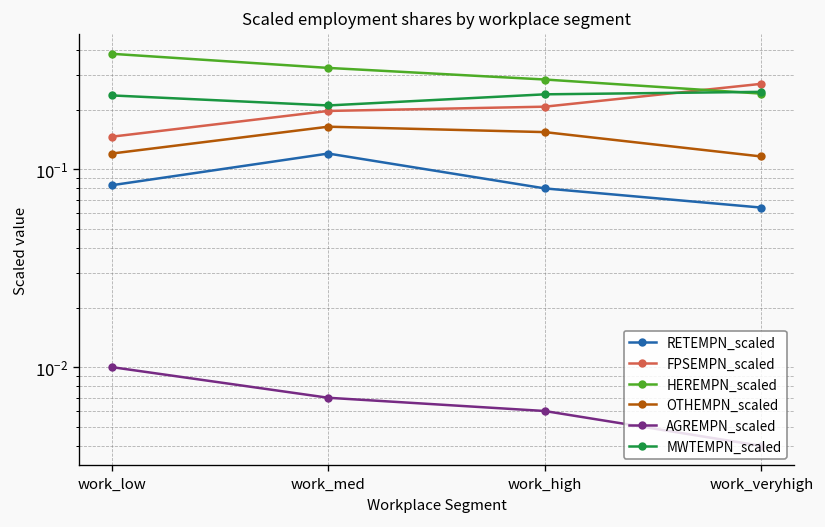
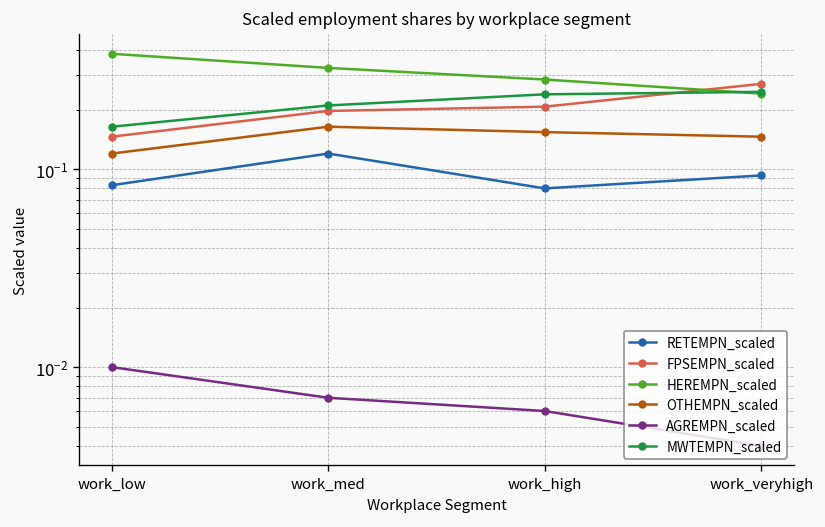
  {
    "RETEMPN_scaled": {
      "work_low": 0.08,
      "work_med": 0.12,
      "work_high": 0.08,
-     "work_veryhigh": 0.064
+     "work_veryhigh": 0.09
    },
    "FPSEMPN_scaled": {
      "work_low": 0.15,
      "work_med": 0.20,
      "work_high": 0.21,
      "work_veryhigh": 0.27
    },
    "HEREMPN_scaled": {
      "work_low": 0.38,
      "work_med": 0.33,
      "work_high": 0.28
    },
    "OTHEMPN_scaled": {
      "work_low": 0.12,
      "work_med": 0.16,
      "work_high": 0.15,
-     "work_veryhigh": 0.12
+     "work_veryhigh": 0.15
    },
    "AGREMPN_scaled": {
      "work_low": 0.010,
      "work_med": 0.007,
      "work_high": 0.006
    },
    "MWTEMPN_scaled": {
-     "work_low": 0.24,
+     "work_low": 0.16,
      "work_med": 0.21,
      "work_high": 0.24
    }
  }
